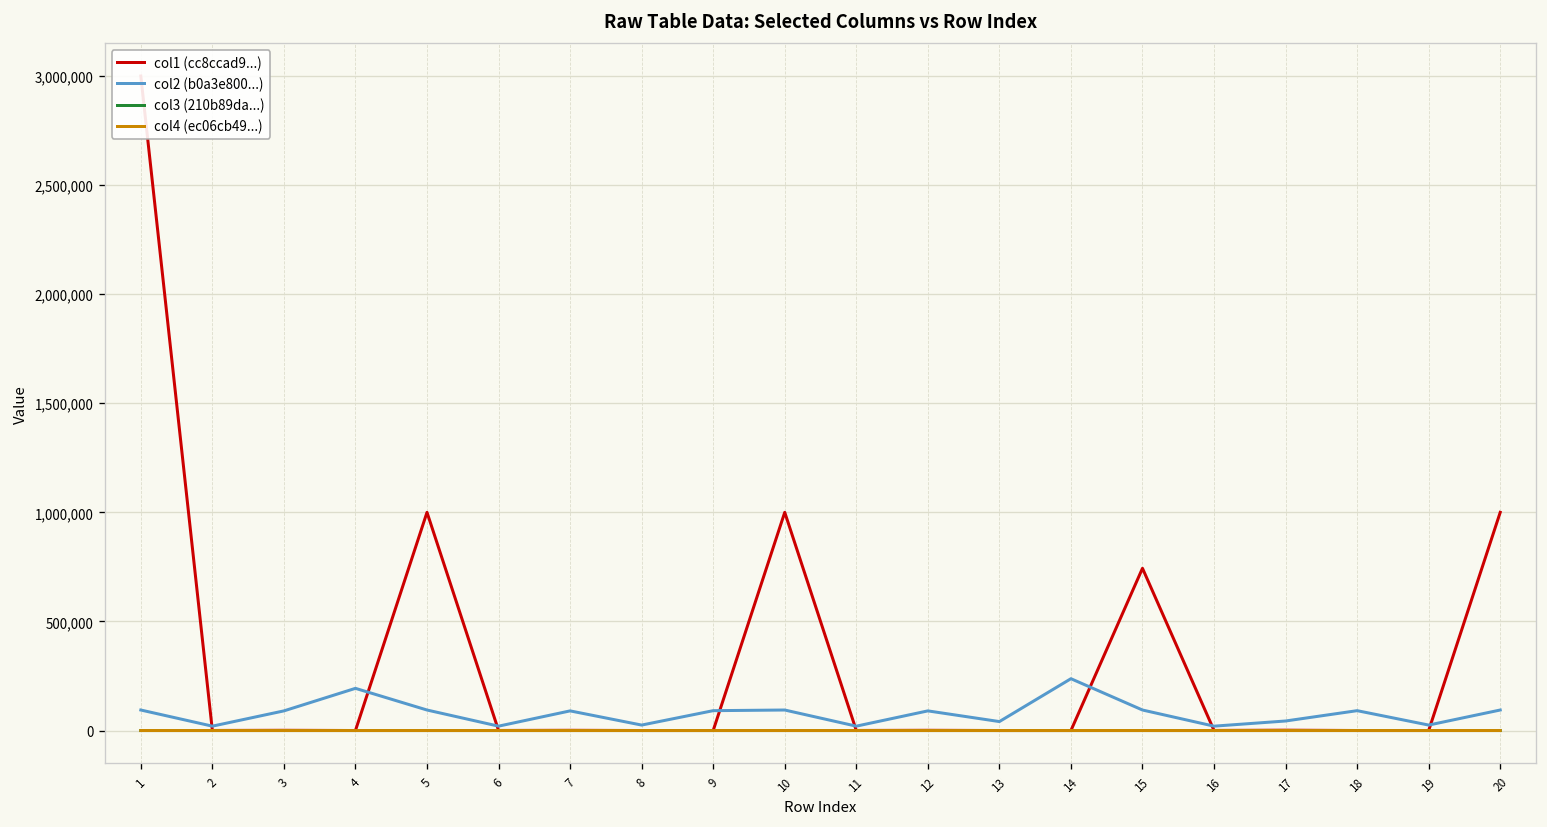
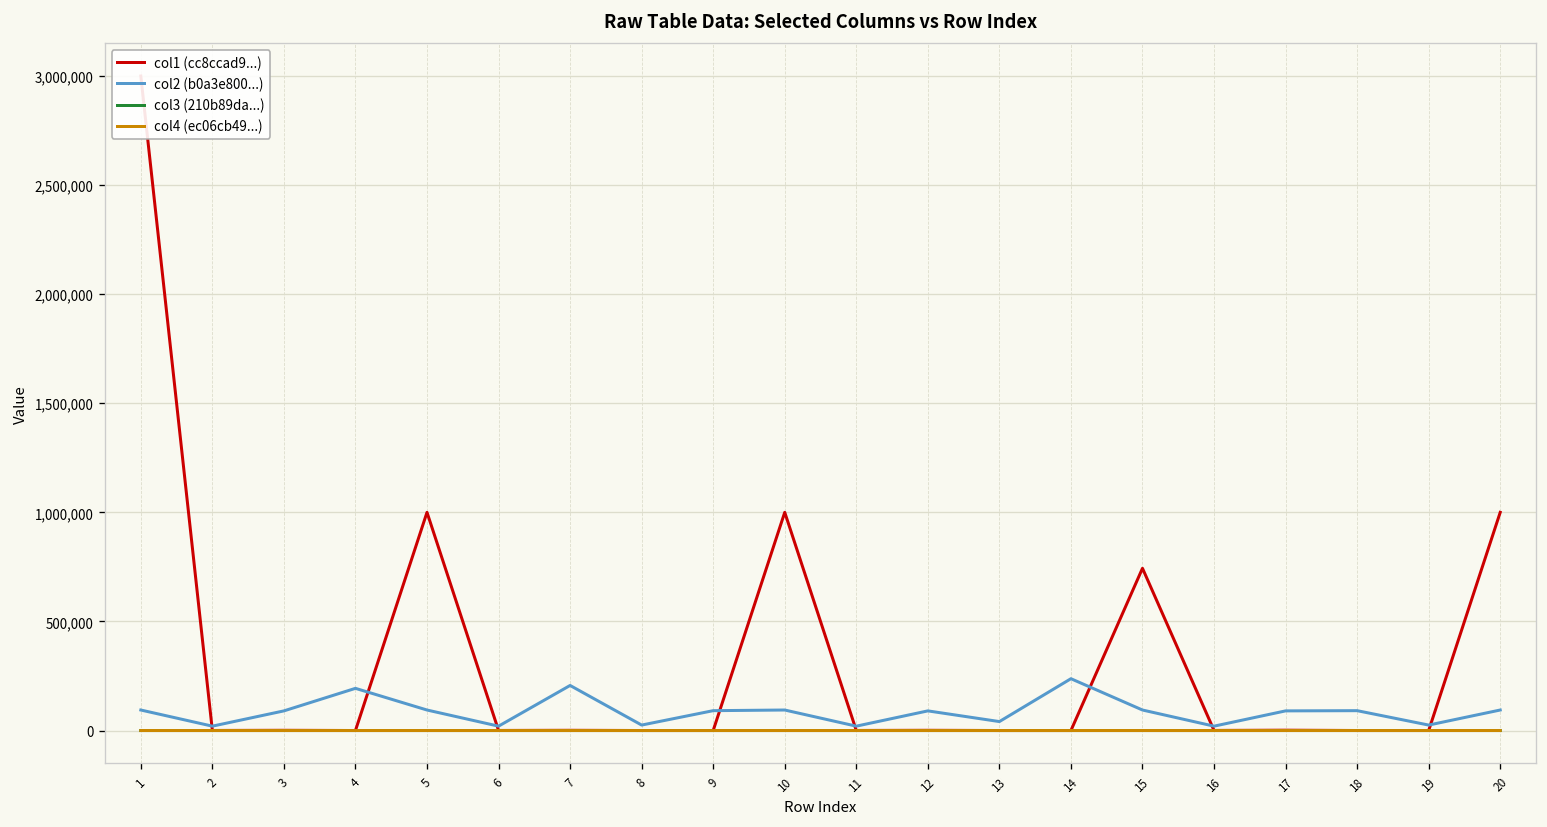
  {
    "col1 (cc8ccad9...)": {
      "5": "1,000,000",
      "10": "1,000,000",
      "15": "740,000",
      "20": "1,000,000"
    },
    "col2 (b0a3e800...)": {
      "1": "90,000",
      "2": "20,000",
      "3": "90,000",
      "4": "190,000",
      "5": "90,000",
      "6": "20,000",
-     "7": "90,000",
+     "7": "210,000",
      "8": "30,000",
      "9": "90,000",
      "10": "90,000",
      "11": "20,000",
      "12": "90,000",
      "13": "40,000",
      "14": "240,000",
      "15": "90,000",
      "16": "20,000",
-     "17": "40,000",
+     "17": "90,000",
      "18": "90,000",
      "19": "30,000",
      "20": "90,000"
    },
    "col4 (ec06cb49...)": {
      "1": "0",
      "5": "0",
      "10": "0",
      "15": "0",
      "20": "0"
    }
  }
